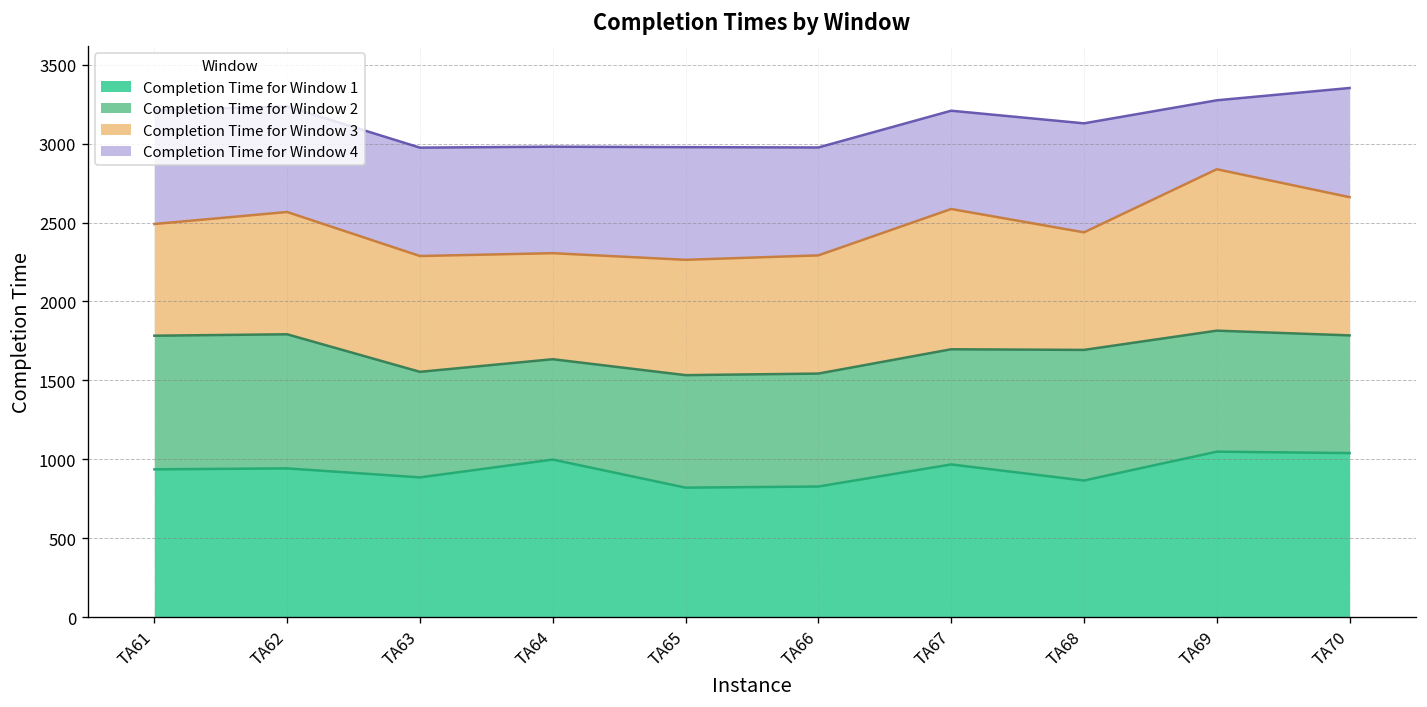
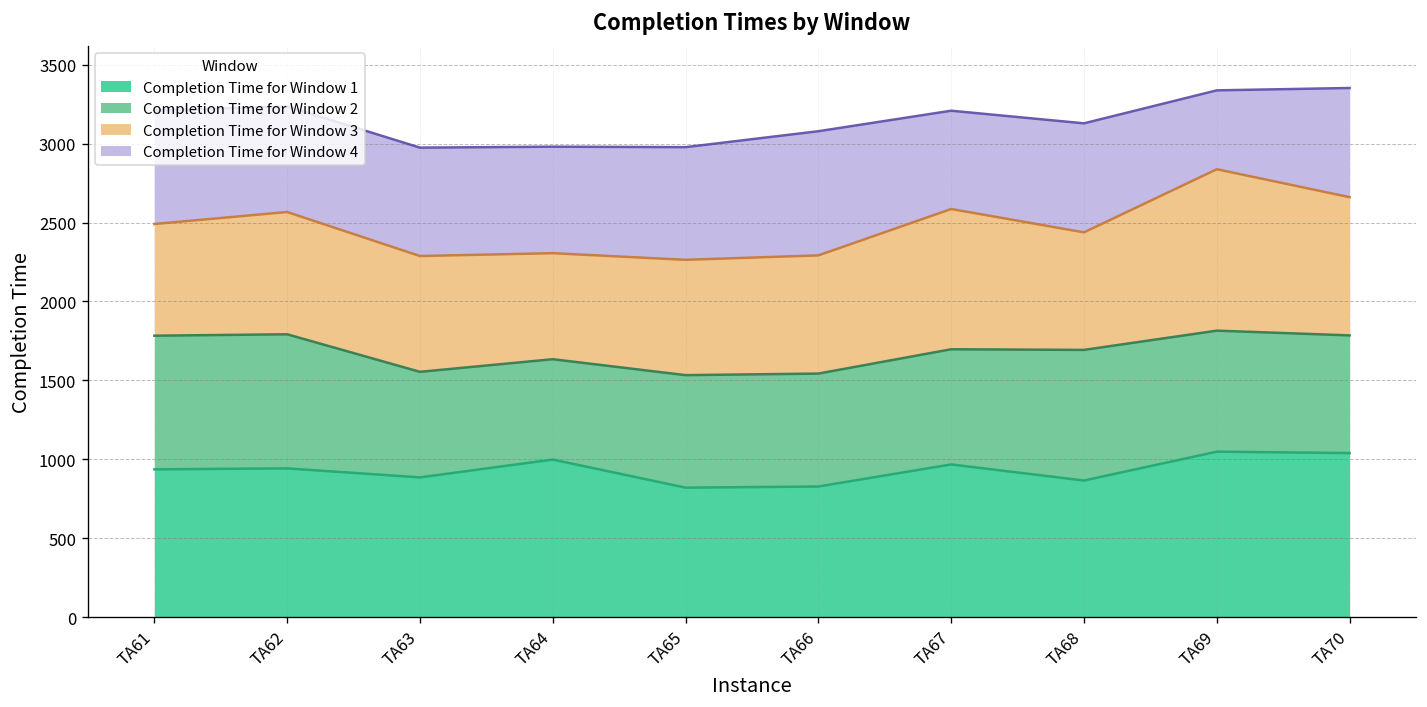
  {
    "Completion Time for Window 3": {
      "TA61": 2490,
      "TA62": 2570,
      "TA63": 2290,
      "TA64": 2310,
      "TA65": 2260,
      "TA66": 2290,
      "TA67": 2590,
      "TA68": 2440,
      "TA69": 2840,
      "TA70": 2660
    },
    "Completion Time for Window 4": {
      "TA63": 2980,
      "TA64": 2980,
      "TA65": 2980,
-     "TA66": 2980,
+     "TA66": 3080,
      "TA67": 3210,
      "TA68": 3130,
-     "TA69": 3280,
+     "TA69": 3340,
      "TA70": 3350
    }
  }
